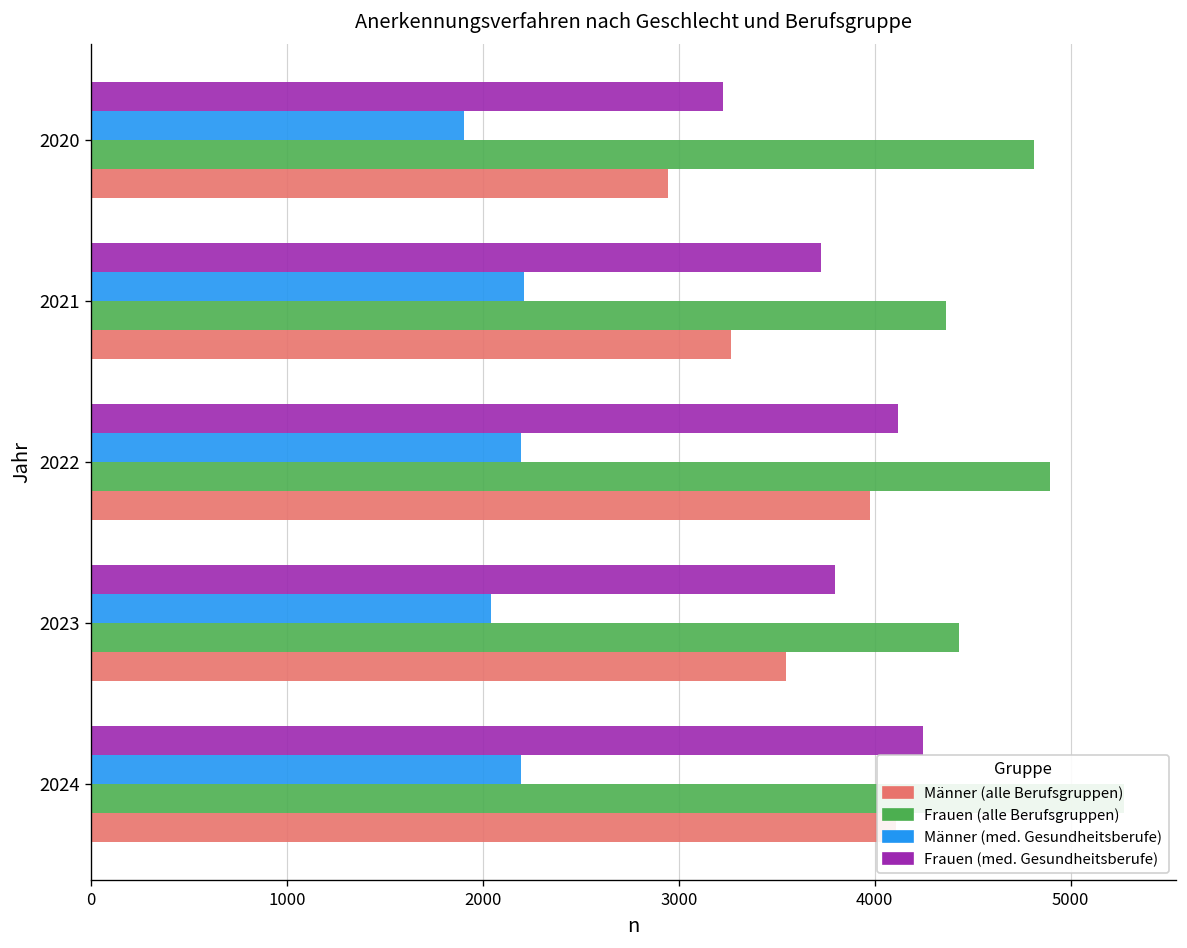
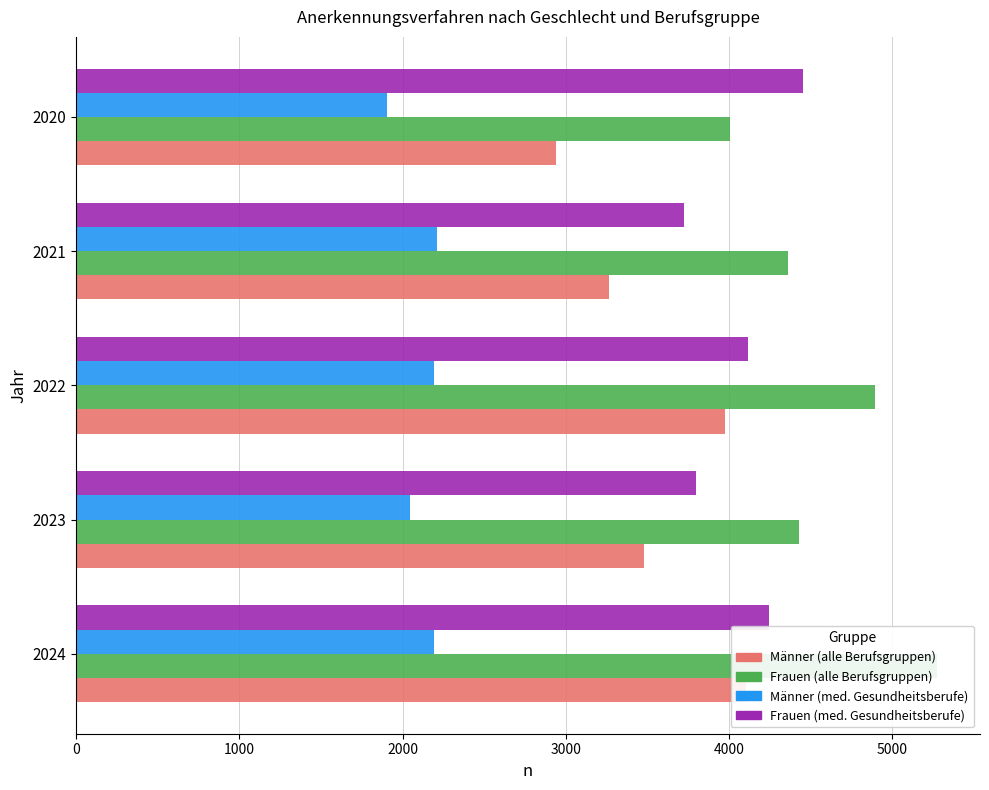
  {
    "Männer (alle Berufsgruppen)": {
      "2020": 2940,
      "2021": 3260,
      "2022": 3970,
-     "2023": 3550
+     "2023": 3480
    },
    "Frauen (alle Berufsgruppen)": {
-     "2020": 4810,
+     "2020": 4010,
      "2021": 4360,
      "2022": 4900,
      "2023": 4430
    },
    "Männer (med. Gesundheitsberufe)": {
      "2020": 1900,
      "2021": 2210,
      "2022": 2190,
      "2023": 2040,
      "2024": 2190
    },
    "Frauen (med. Gesundheitsberufe)": {
-     "2020": 3230,
+     "2020": 4450,
      "2021": 3730,
      "2022": 4120,
      "2023": 3800,
      "2024": 4250
    }
  }
